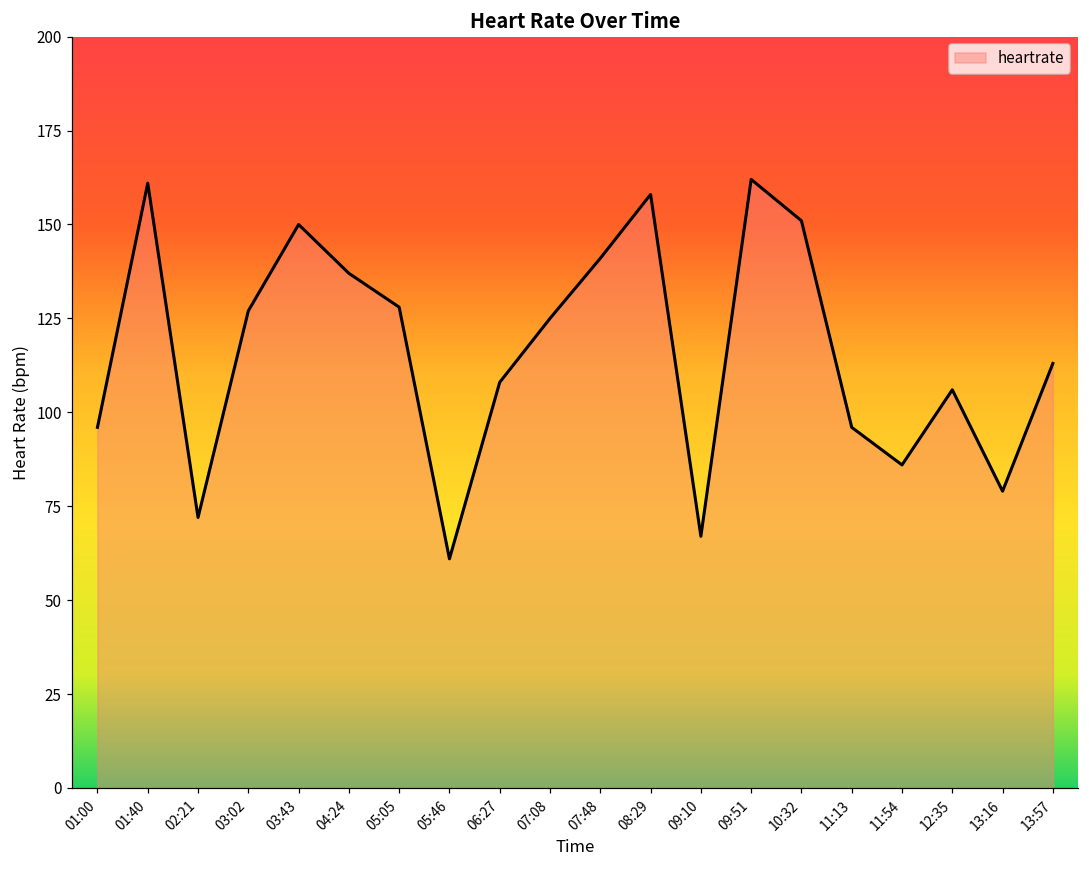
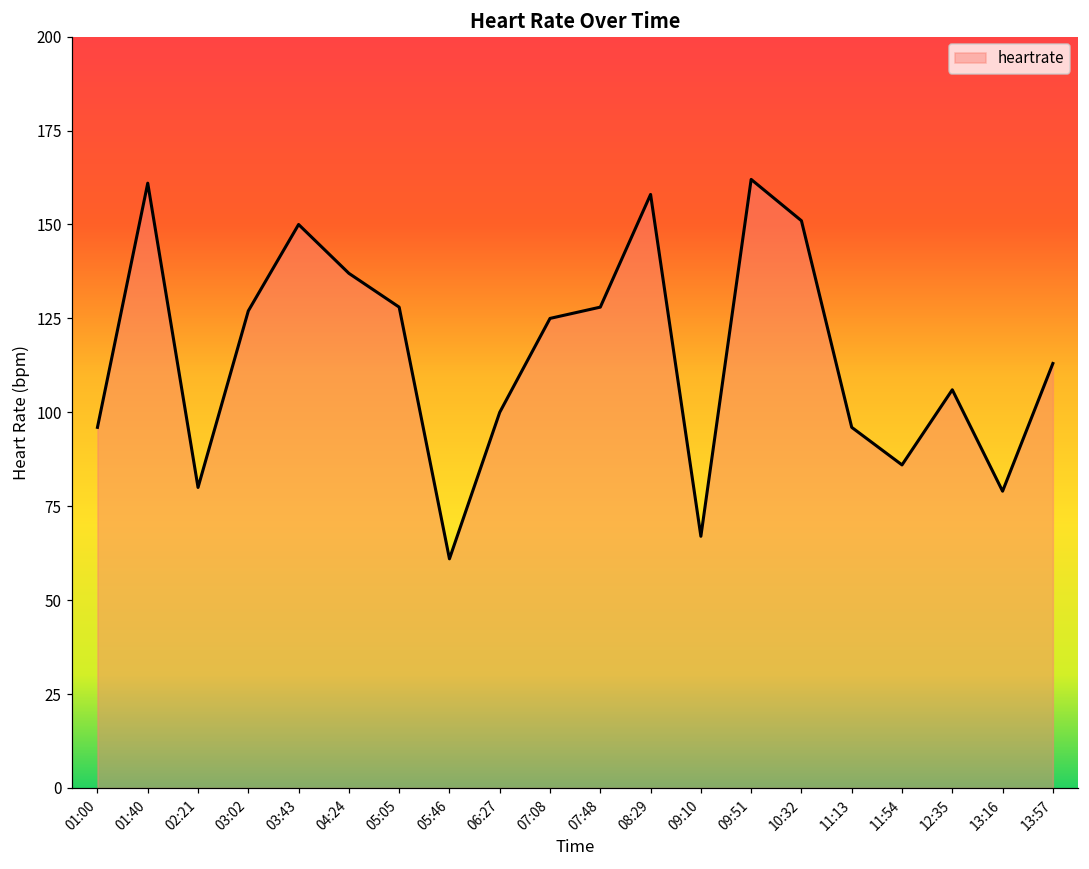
  {
    "01:00": 96,
    "01:40": 161,
-   "02:21": 72,
+   "02:21": 80,
    "03:02": 127,
    "03:43": 150,
    "04:24": 137,
    "05:05": 128,
    "05:46": 61,
-   "06:27": 108,
+   "06:27": 100,
    "07:08": 125,
-   "07:48": 141,
+   "07:48": 128,
    "08:29": 158,
    "09:10": 67,
    "09:51": 162,
    "10:32": 151,
    "11:13": 96,
    "11:54": 86,
    "12:35": 106,
    "13:16": 79,
    "13:57": 113
  }
